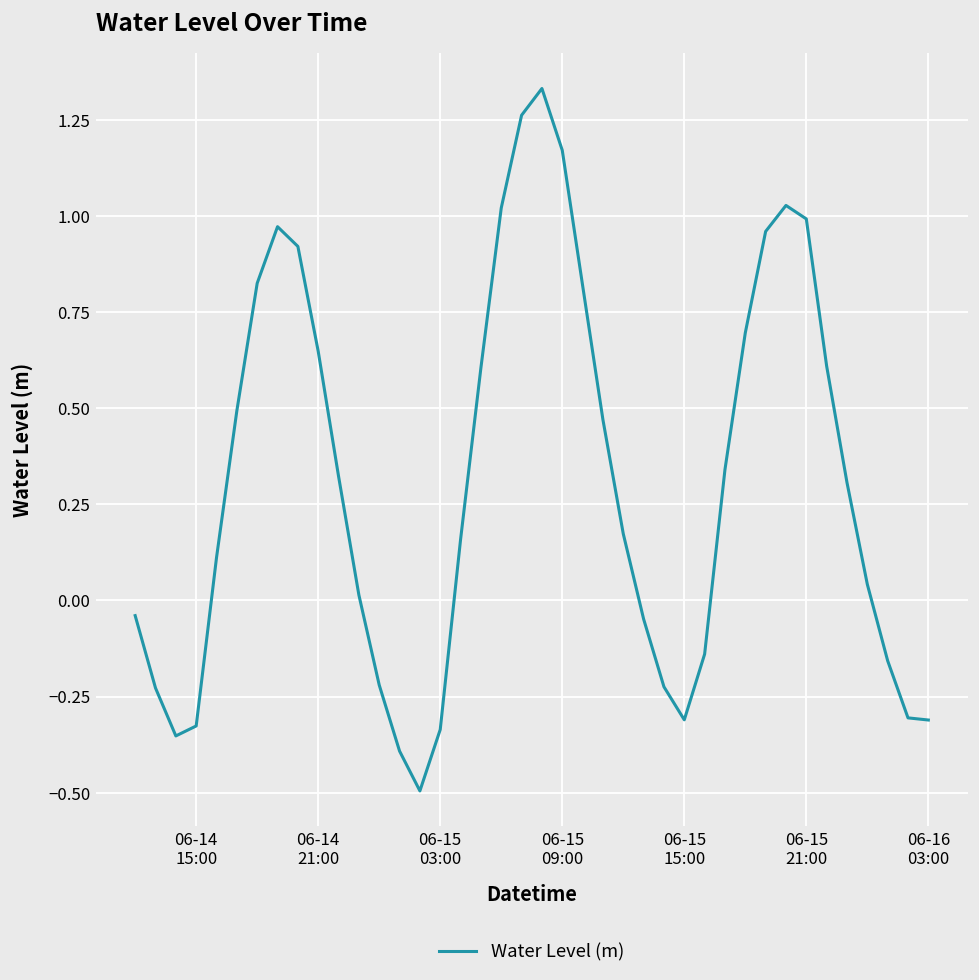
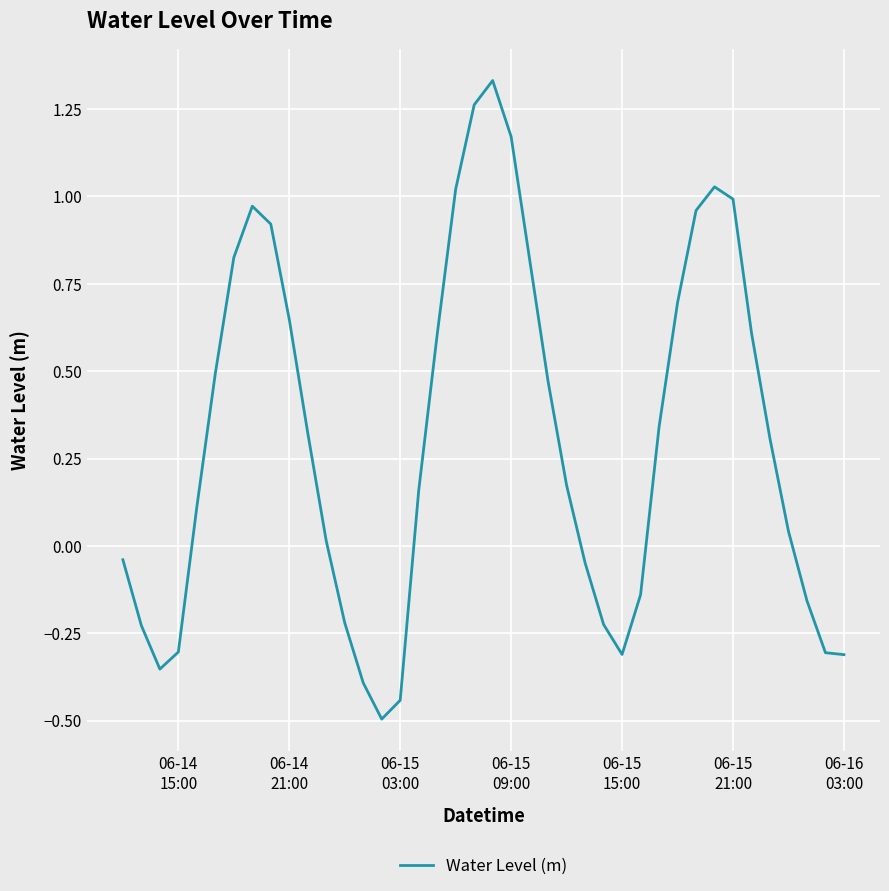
  {
-   "06-14 15:00": -0.33,
+   "06-14 15:00": -0.30,
    "06-14 21:00": 0.65,
-   "06-15 03:00": -0.34,
+   "06-15 03:00": -0.44,
    "06-15 09:00": 1.17,
    "06-15 15:00": -0.31,
    "06-15 21:00": 0.99,
    "06-16 03:00": -0.31
  }
